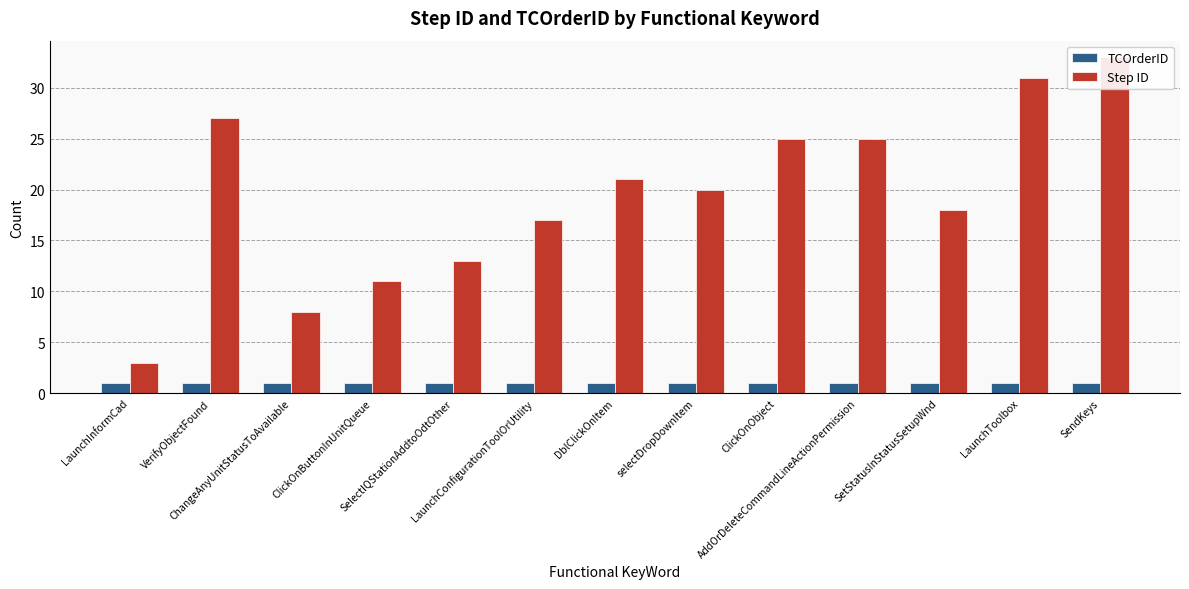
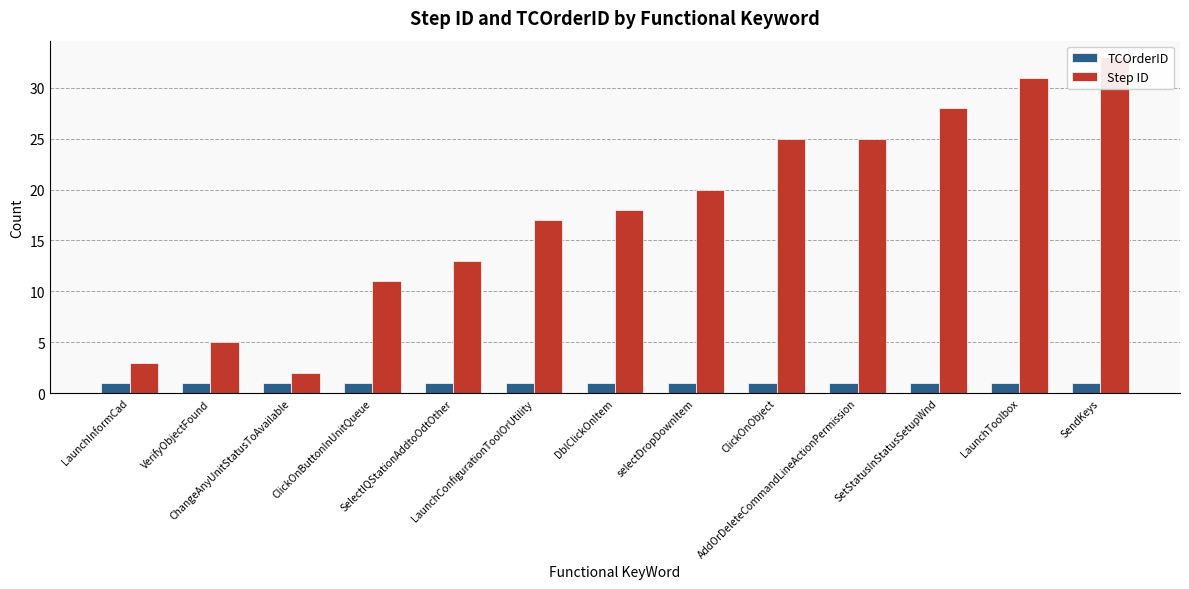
  {
    "TCOrderID": {
      "LaunchInformCad": 1,
      "VerifyObjectFound": 1,
      "ChangeAnyUnitStatusToAvailable": 1,
      "ClickOnButtonInUnitQueue": 1,
      "SelectIQStationAddtoOdtOther": 1,
      "LaunchConfigurationToolOrUtility": 1,
      "DblClickOnItem": 1,
      "selectDropDownItem": 1,
      "ClickOnObject": 1,
      "AddOrDeleteCommandLineActionPermission": 1,
      "SetStatusInStatusSetupWnd": 1,
      "LaunchToolbox": 1,
      "SendKeys": 1
    },
    "Step ID": {
      "LaunchInformCad": 3,
-     "VerifyObjectFound": 27,
-     "ChangeAnyUnitStatusToAvailable": 8,
+     "VerifyObjectFound": 5,
+     "ChangeAnyUnitStatusToAvailable": 2,
      "ClickOnButtonInUnitQueue": 11,
      "SelectIQStationAddtoOdtOther": 13,
      "LaunchConfigurationToolOrUtility": 17,
-     "DblClickOnItem": 21,
+     "DblClickOnItem": 18,
      "selectDropDownItem": 20,
      "ClickOnObject": 25,
      "AddOrDeleteCommandLineActionPermission": 25,
-     "SetStatusInStatusSetupWnd": 18,
+     "SetStatusInStatusSetupWnd": 28,
      "LaunchToolbox": 31
    }
  }
